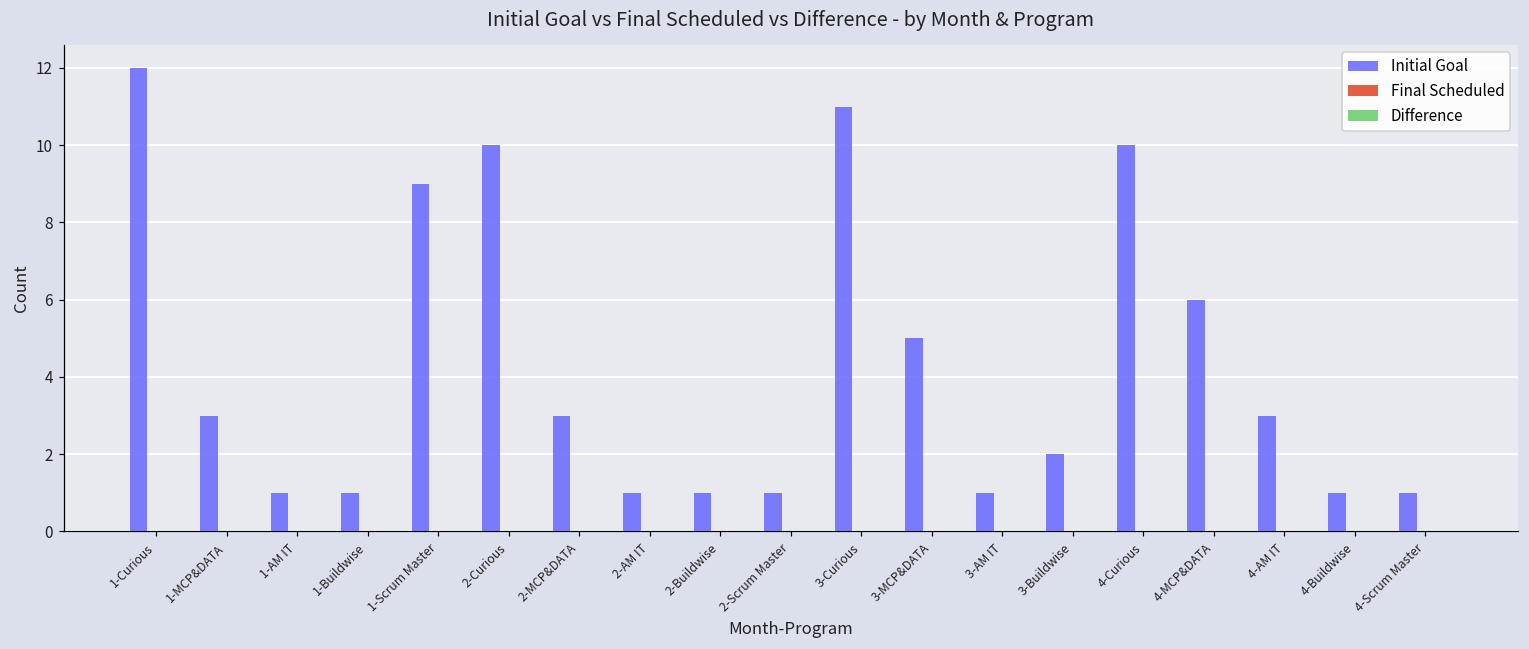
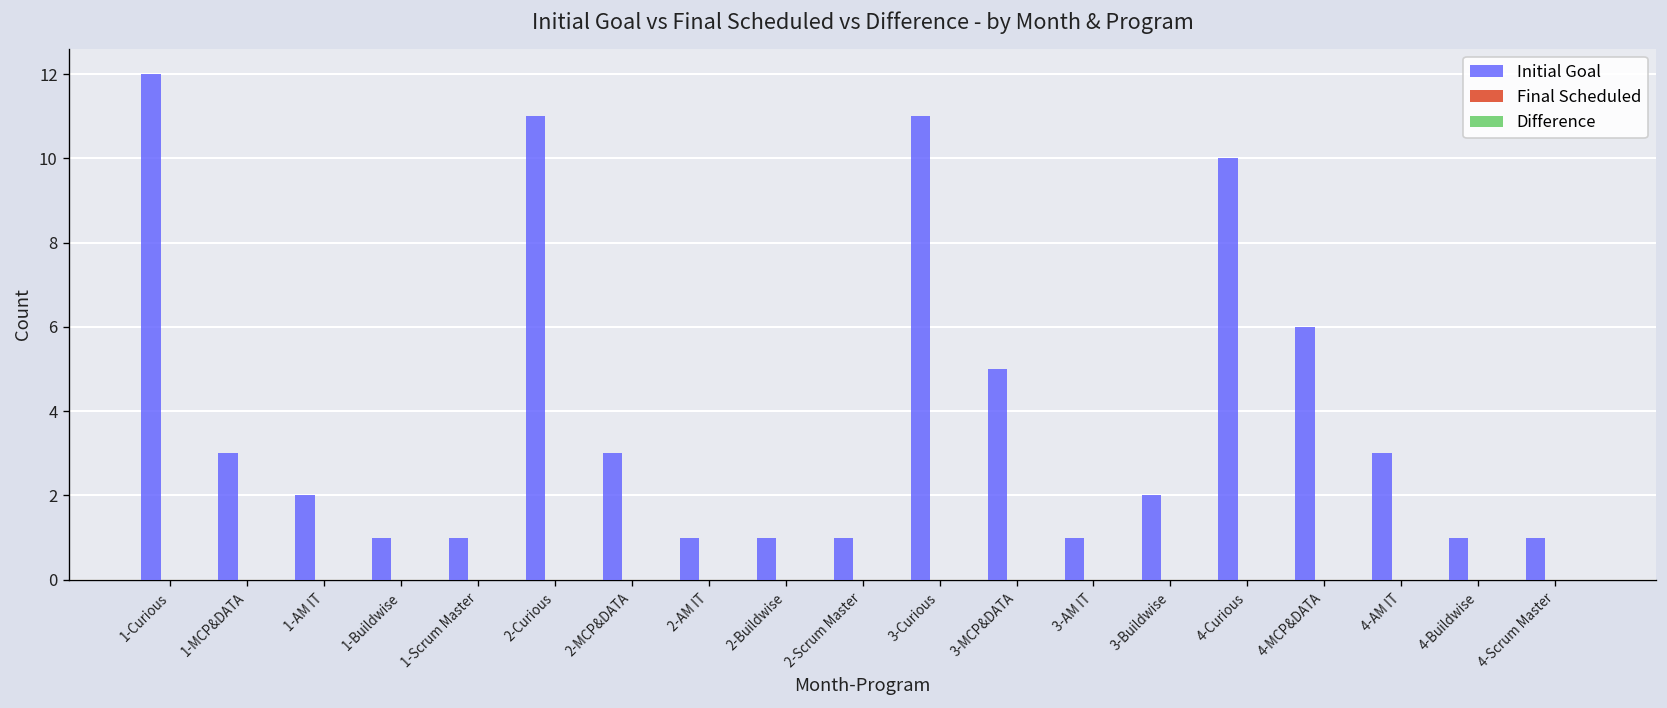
  {
    "Initial Goal": {
      "1-Curious": 12,
      "1-MCP&DATA": 3,
-     "1-AM IT": 1,
+     "1-AM IT": 2,
      "1-Buildwise": 1,
-     "1-Scrum Master": 9,
-     "2-Curious": 10,
+     "1-Scrum Master": 1,
+     "2-Curious": 11,
      "2-MCP&DATA": 3,
      "2-AM IT": 1,
      "2-Buildwise": 1,
      "2-Scrum Master": 1,
      "3-Curious": 11,
      "3-MCP&DATA": 5,
      "3-AM IT": 1,
      "3-Buildwise": 2,
      "4-Curious": 10,
      "4-MCP&DATA": 6,
      "4-AM IT": 3,
      "4-Buildwise": 1,
      "4-Scrum Master": 1
    },
    "Final Scheduled": {
      "1-Curious": 0,
      "1-MCP&DATA": 0,
      "1-AM IT": 0,
      "1-Buildwise": 0,
      "1-Scrum Master": 0,
      "2-Curious": 0,
      "2-MCP&DATA": 0,
      "2-AM IT": 0,
      "2-Buildwise": 0,
      "2-Scrum Master": 0,
      "3-Curious": 0,
      "3-MCP&DATA": 0,
      "3-AM IT": 0,
      "3-Buildwise": 0,
      "4-Curious": 0,
      "4-MCP&DATA": 0,
      "4-AM IT": 0,
      "4-Buildwise": 0,
      "4-Scrum Master": 0
    },
    "Difference": {
      "1-Curious": 0,
      "1-MCP&DATA": 0,
      "1-AM IT": 0,
      "1-Buildwise": 0,
      "1-Scrum Master": 0,
      "2-Curious": 0,
      "2-MCP&DATA": 0,
      "2-AM IT": 0,
      "2-Buildwise": 0,
      "2-Scrum Master": 0,
      "3-Curious": 0,
      "3-MCP&DATA": 0,
      "3-AM IT": 0,
      "3-Buildwise": 0,
      "4-Curious": 0,
      "4-MCP&DATA": 0,
      "4-AM IT": 0,
      "4-Buildwise": 0,
      "4-Scrum Master": 0
    }
  }
